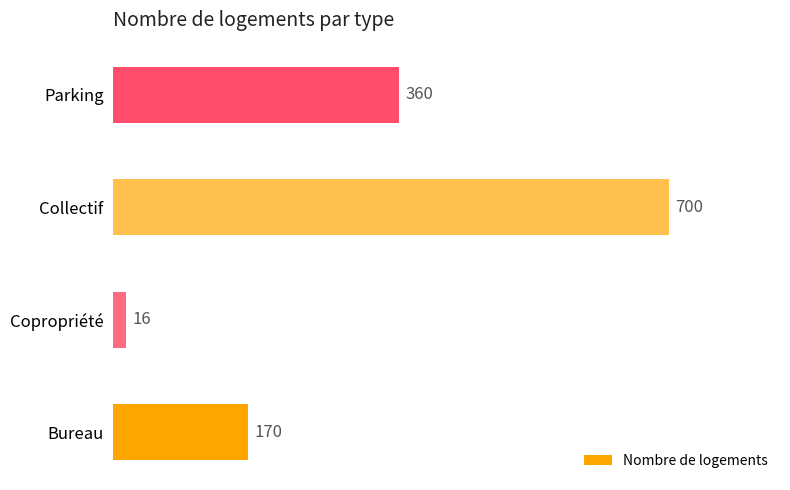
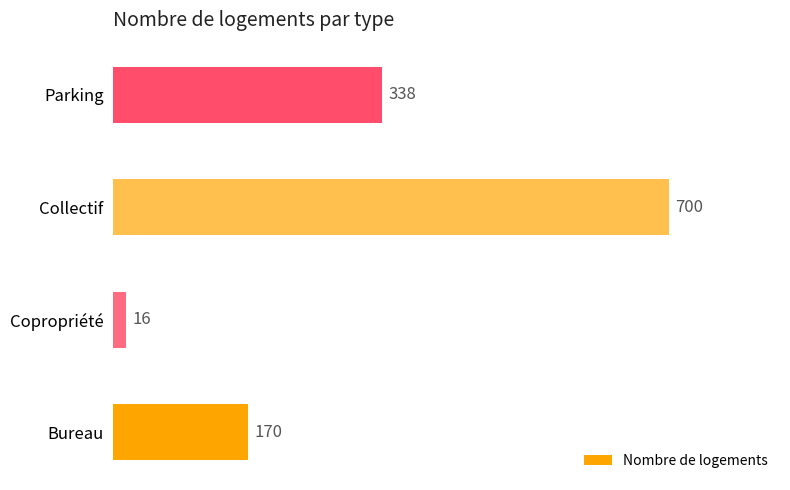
  {
-   "Parking": 360,
+   "Parking": 338,
    "Collectif": 700,
    "Copropriété": 16,
    "Bureau": 170
  }
